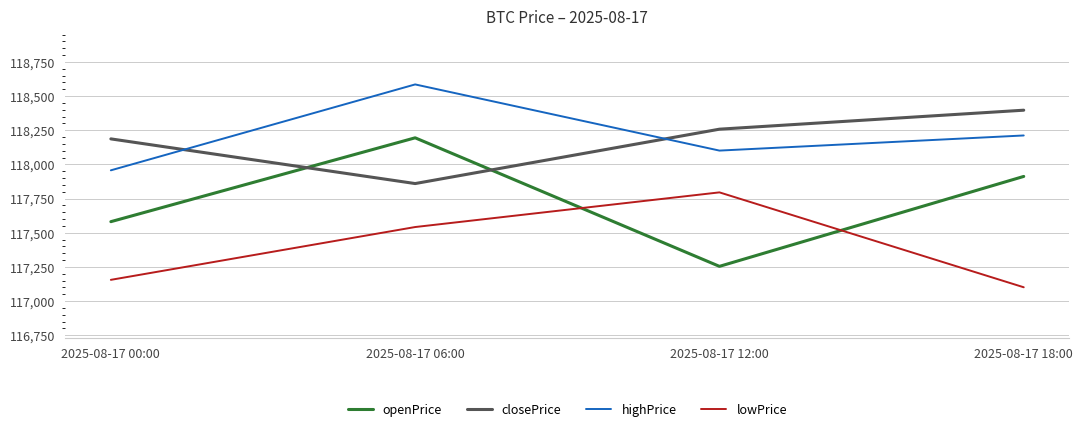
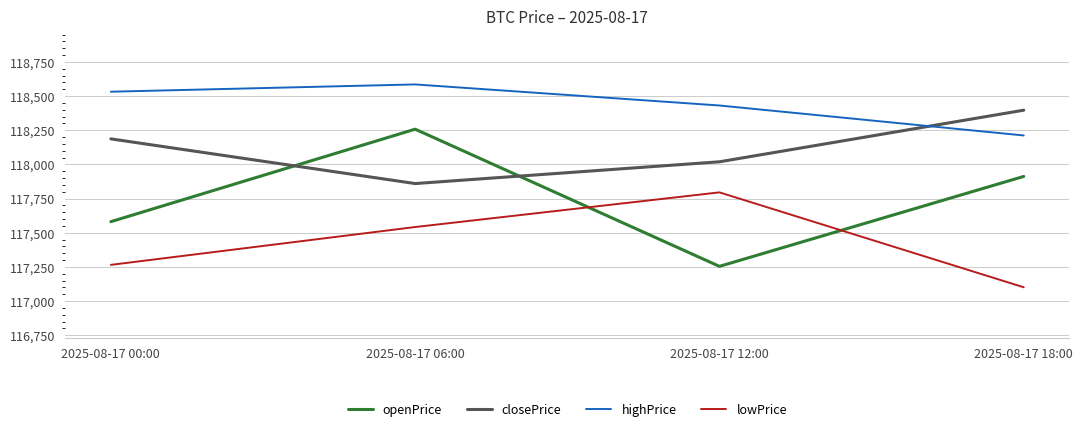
  {
    "openPrice": {
      "2025-08-17 00:00": "117,580",
-     "2025-08-17 06:00": "118,190",
+     "2025-08-17 06:00": "118,260",
      "2025-08-17 12:00": "117,250",
      "2025-08-17 18:00": "117,910"
    },
    "closePrice": {
      "2025-08-17 00:00": "118,190",
      "2025-08-17 06:00": "117,860",
-     "2025-08-17 12:00": "118,260",
+     "2025-08-17 12:00": "118,020",
      "2025-08-17 18:00": "118,400"
    },
    "highPrice": {
-     "2025-08-17 00:00": "117,960",
+     "2025-08-17 00:00": "118,530",
      "2025-08-17 06:00": "118,590",
-     "2025-08-17 12:00": "118,100",
+     "2025-08-17 12:00": "118,430",
      "2025-08-17 18:00": "118,210"
    },
    "lowPrice": {
-     "2025-08-17 00:00": "117,160",
+     "2025-08-17 00:00": "117,270",
      "2025-08-17 06:00": "117,540",
      "2025-08-17 12:00": "117,800",
      "2025-08-17 18:00": "117,100"
    }
  }
